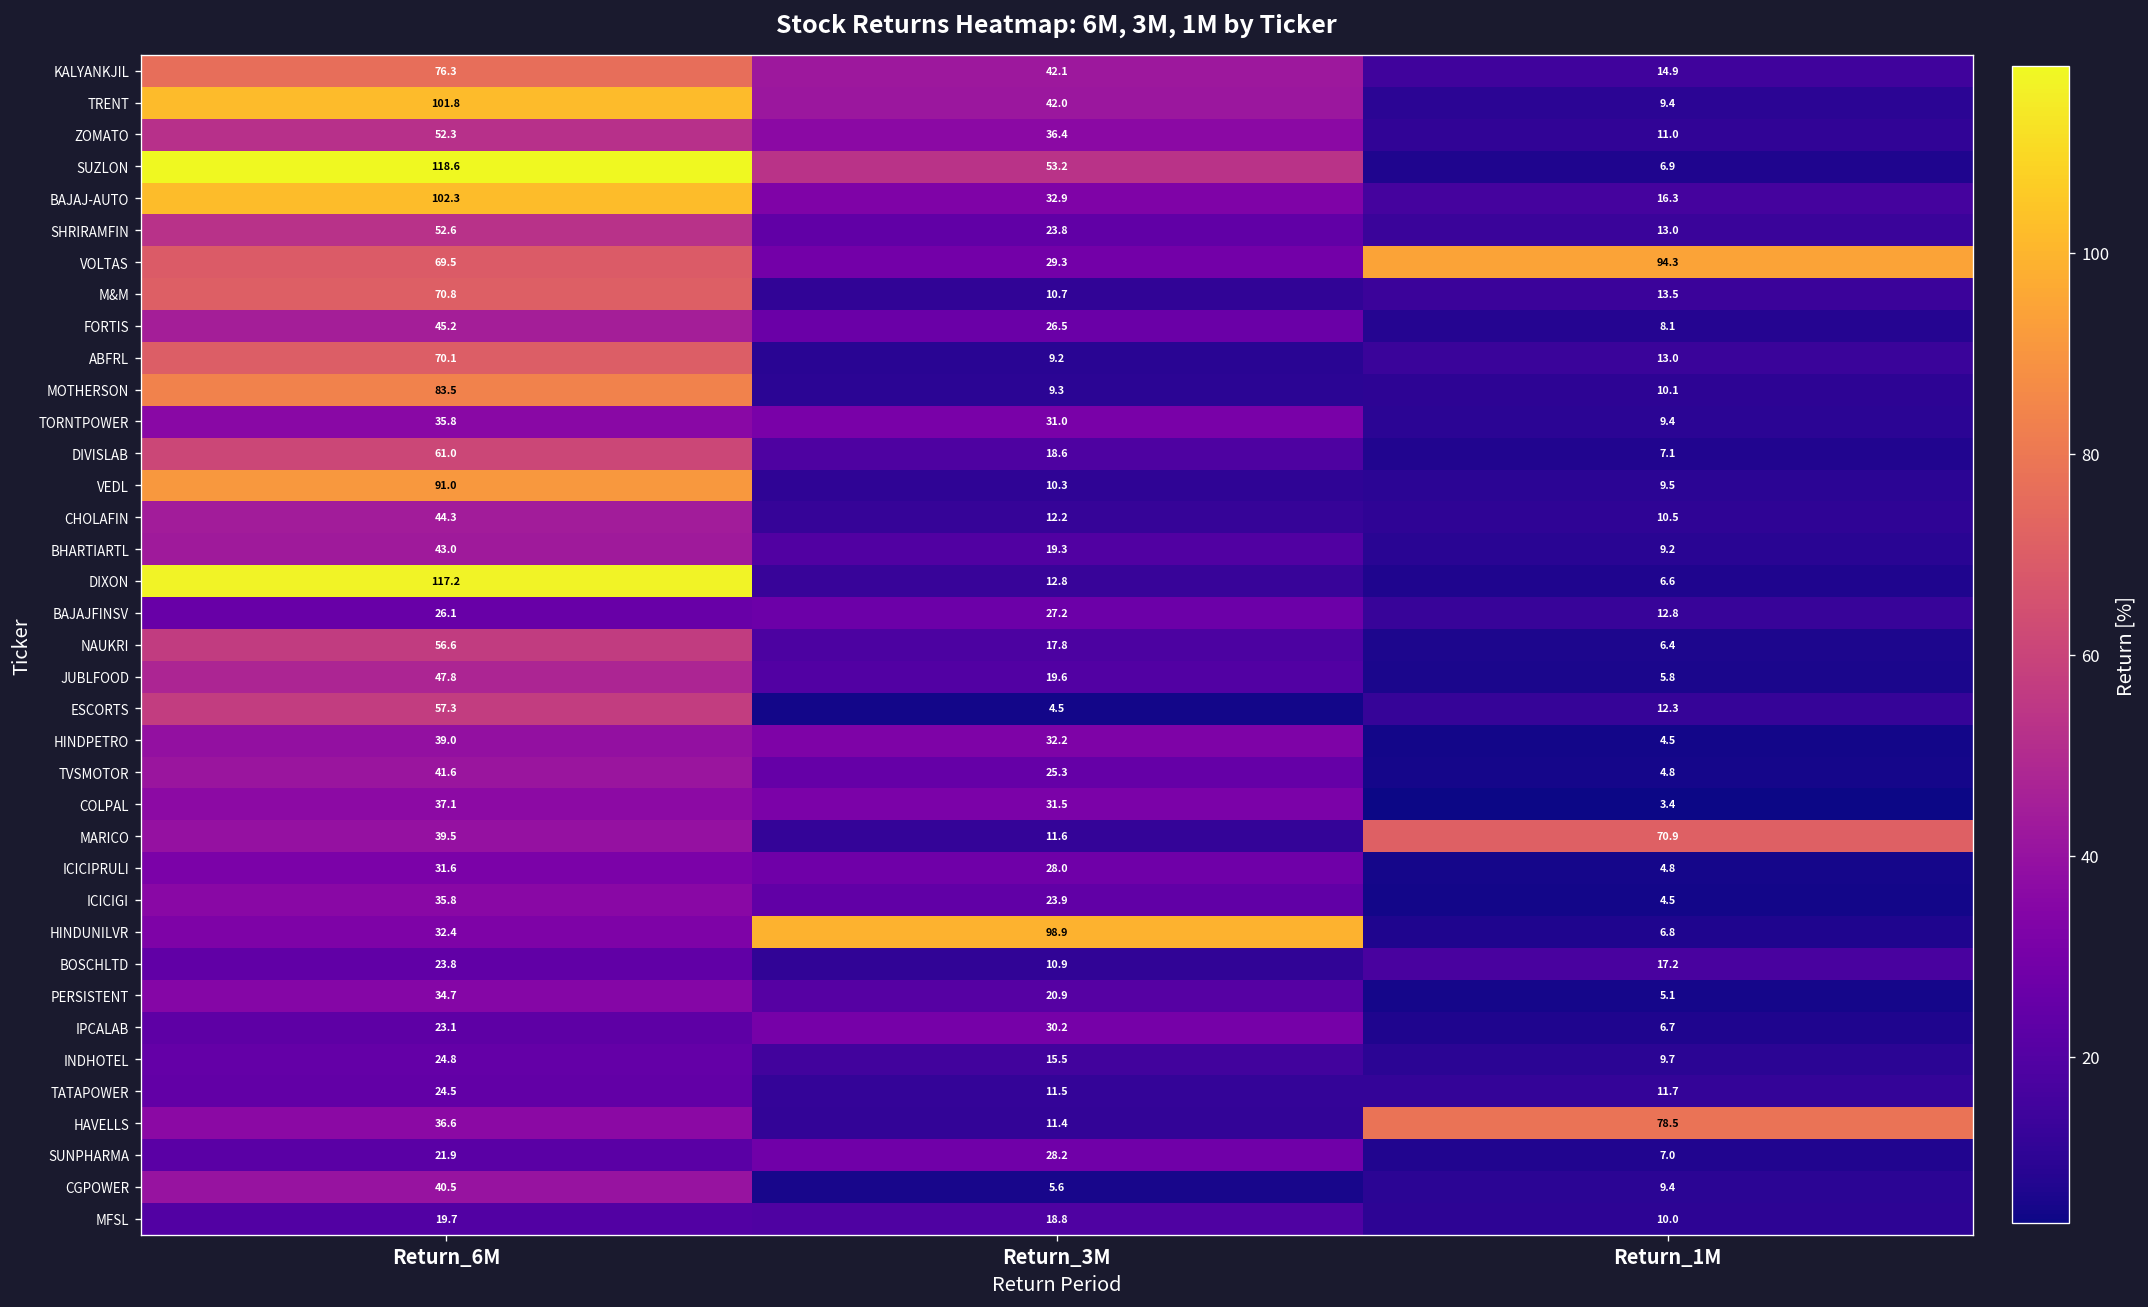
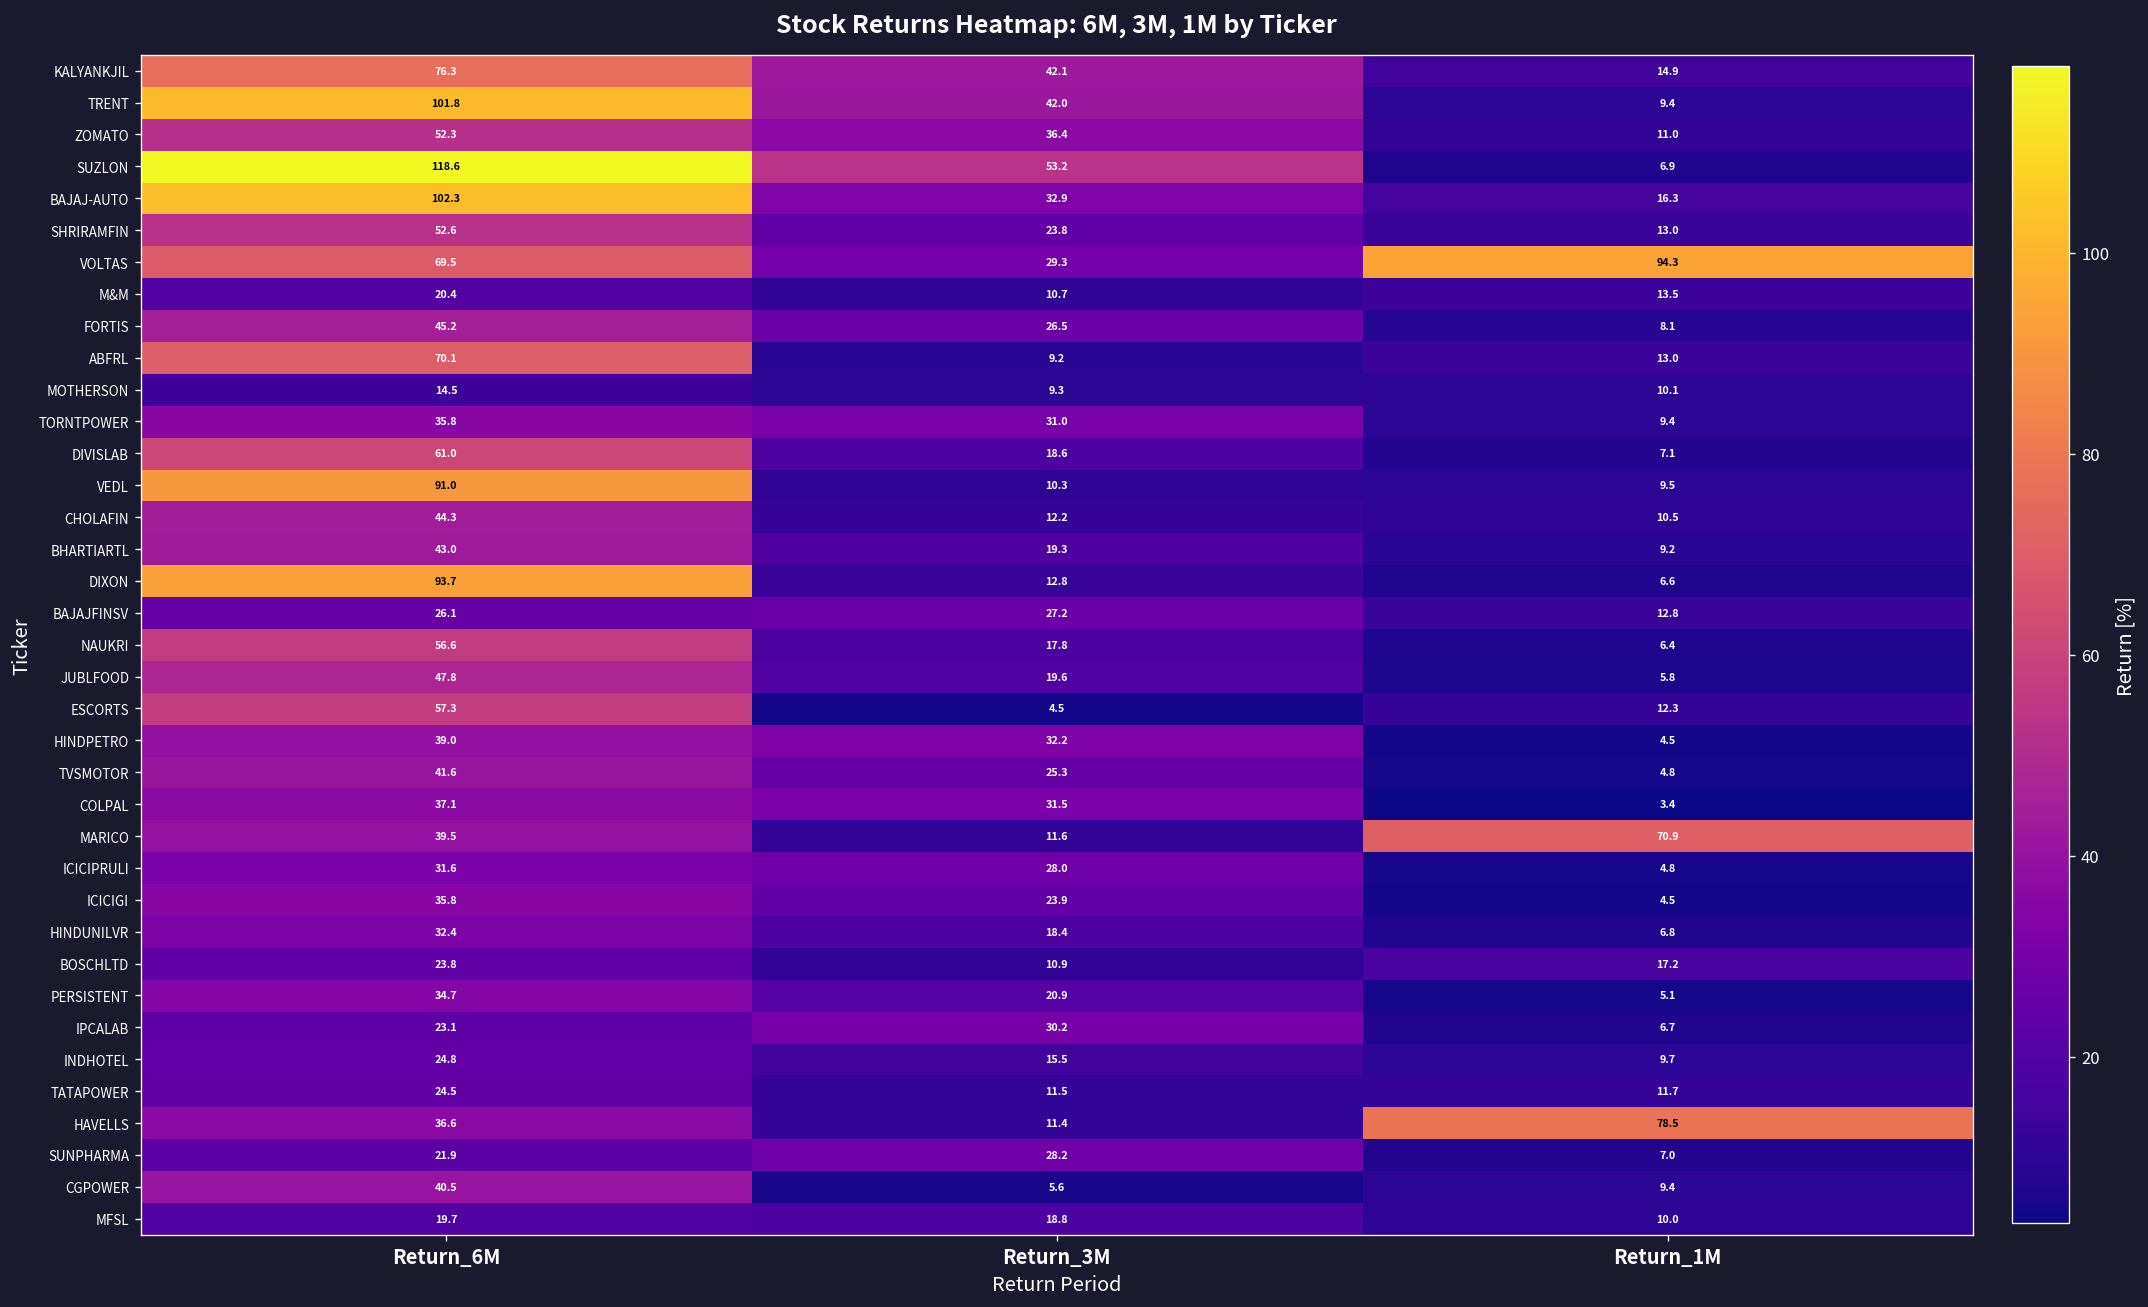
  {
    "KALYANKJIL": {
      "Return_6M": 76.3,
      "Return_3M": 42.1,
      "Return_1M": 14.9
    },
    "TRENT": {
      "Return_6M": 101.8,
      "Return_3M": 42.0,
      "Return_1M": 9.4
    },
    "ZOMATO": {
      "Return_6M": 52.3,
      "Return_3M": 36.4,
      "Return_1M": 11.0
    },
    "SUZLON": {
      "Return_6M": 118.6,
      "Return_3M": 53.2,
      "Return_1M": 6.9
    },
    "BAJAJ-AUTO": {
      "Return_6M": 102.3,
      "Return_3M": 32.9,
      "Return_1M": 16.3
    },
    "SHRIRAMFIN": {
      "Return_6M": 52.6,
      "Return_3M": 23.8,
      "Return_1M": 13.0
    },
    "VOLTAS": {
      "Return_6M": 69.5,
      "Return_3M": 29.3,
      "Return_1M": 94.3
    },
    "M&M": {
-     "Return_6M": 70.8,
+     "Return_6M": 20.4,
      "Return_3M": 10.7,
      "Return_1M": 13.5
    },
    "FORTIS": {
      "Return_6M": 45.2,
      "Return_3M": 26.5,
      "Return_1M": 8.1
    },
    "ABFRL": {
      "Return_6M": 70.1,
      "Return_3M": 9.2,
      "Return_1M": 13.0
    },
    "MOTHERSON": {
-     "Return_6M": 83.5,
+     "Return_6M": 14.5,
      "Return_3M": 9.3,
      "Return_1M": 10.1
    },
    "TORNTPOWER": {
      "Return_6M": 35.8,
      "Return_3M": 31.0,
      "Return_1M": 9.4
    },
    "DIVISLAB": {
      "Return_6M": 61.0,
      "Return_3M": 18.6,
      "Return_1M": 7.1
    },
    "VEDL": {
      "Return_6M": 91.0,
      "Return_3M": 10.3,
      "Return_1M": 9.5
    },
    "CHOLAFIN": {
      "Return_6M": 44.3,
      "Return_3M": 12.2,
      "Return_1M": 10.5
    },
    "BHARTIARTL": {
      "Return_6M": 43.0,
      "Return_3M": 19.3,
      "Return_1M": 9.2
    },
    "DIXON": {
-     "Return_6M": 117.2,
+     "Return_6M": 93.7,
      "Return_3M": 12.8,
      "Return_1M": 6.6
    },
    "BAJAJFINSV": {
      "Return_6M": 26.1,
      "Return_3M": 27.2,
      "Return_1M": 12.8
    },
    "NAUKRI": {
      "Return_6M": 56.6,
      "Return_3M": 17.8,
      "Return_1M": 6.4
    },
    "JUBLFOOD": {
      "Return_6M": 47.8,
      "Return_3M": 19.6,
      "Return_1M": 5.8
    },
    "ESCORTS": {
      "Return_6M": 57.3,
      "Return_3M": 4.5,
      "Return_1M": 12.3
    },
    "HINDPETRO": {
      "Return_6M": 39.0,
      "Return_3M": 32.2,
      "Return_1M": 4.5
    },
    "TVSMOTOR": {
      "Return_6M": 41.6,
      "Return_3M": 25.3,
      "Return_1M": 4.8
    },
    "COLPAL": {
      "Return_6M": 37.1,
      "Return_3M": 31.5,
      "Return_1M": 3.4
    },
    "MARICO": {
      "Return_6M": 39.5,
      "Return_3M": 11.6,
      "Return_1M": 70.9
    },
    "ICICIPRULI": {
      "Return_6M": 31.6,
      "Return_3M": 28.0,
      "Return_1M": 4.8
    },
    "ICICIGI": {
      "Return_6M": 35.8,
      "Return_3M": 23.9,
      "Return_1M": 4.5
    },
    "HINDUNILVR": {
      "Return_6M": 32.4,
-     "Return_3M": 98.9,
+     "Return_3M": 18.4,
      "Return_1M": 6.8
    },
    "BOSCHLTD": {
      "Return_6M": 23.8,
      "Return_3M": 10.9,
      "Return_1M": 17.2
    },
    "PERSISTENT": {
      "Return_6M": 34.7,
      "Return_3M": 20.9,
      "Return_1M": 5.1
    },
    "IPCALAB": {
      "Return_6M": 23.1,
      "Return_3M": 30.2,
      "Return_1M": 6.7
    },
    "INDHOTEL": {
      "Return_6M": 24.8,
      "Return_3M": 15.5,
      "Return_1M": 9.7
    },
    "TATAPOWER": {
      "Return_6M": 24.5,
      "Return_3M": 11.5,
      "Return_1M": 11.7
    },
    "HAVELLS": {
      "Return_6M": 36.6,
      "Return_3M": 11.4,
      "Return_1M": 78.5
    },
    "SUNPHARMA": {
      "Return_6M": 21.9,
      "Return_3M": 28.2,
      "Return_1M": 7.0
    },
    "CGPOWER": {
      "Return_6M": 40.5,
      "Return_3M": 5.6,
      "Return_1M": 9.4
    },
    "MFSL": {
      "Return_6M": 19.7,
      "Return_3M": 18.8,
      "Return_1M": 10.0
    }
  }
